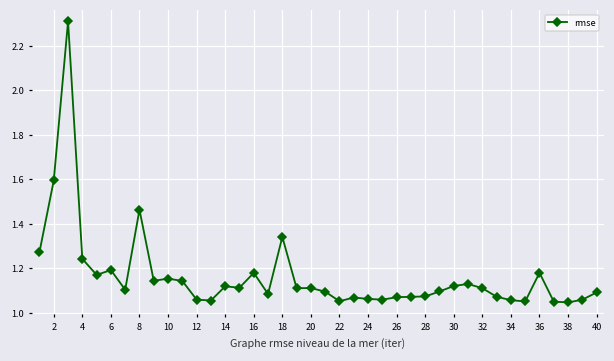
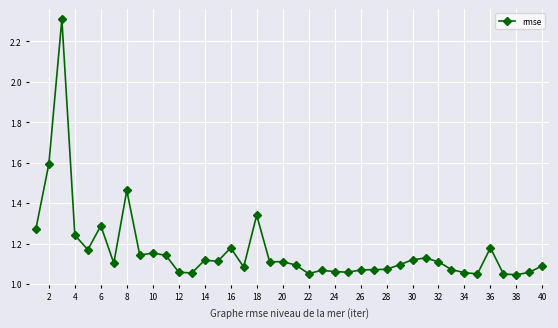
  {
    "2": 1.59,
    "4": 1.24,
-   "6": 1.19,
+   "6": 1.29,
    "8": 1.46,
    "10": 1.15,
    "12": 1.06,
    "14": 1.12,
    "16": 1.18,
    "18": 1.34,
    "20": 1.11,
    "22": 1.05,
    "24": 1.06,
    "26": 1.07,
    "28": 1.07,
    "30": 1.12,
    "32": 1.11,
    "34": 1.06,
    "36": 1.18,
    "38": 1.05,
    "40": 1.09
  }
